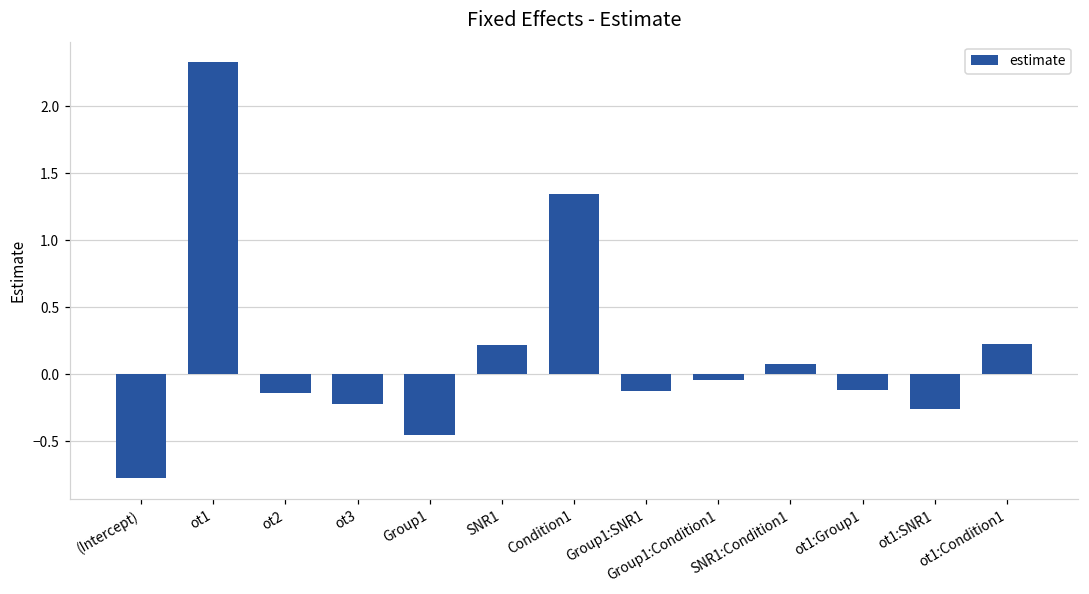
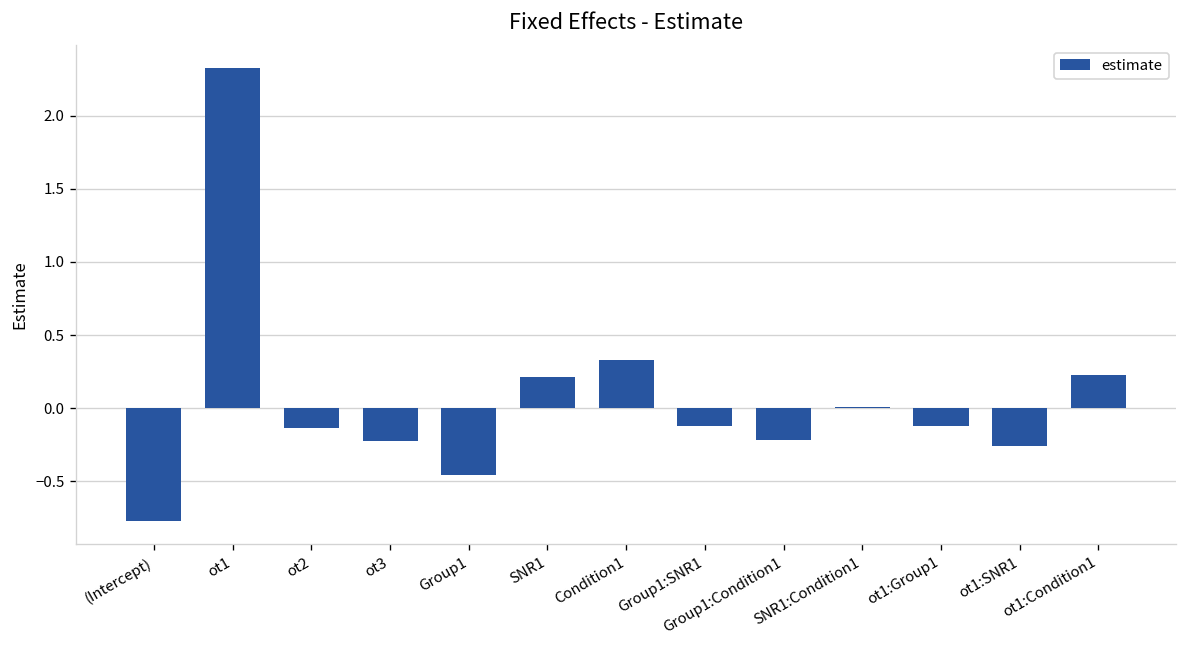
  {
    "(Intercept)": -0.77,
    "ot1": 2.33,
    "ot2": -0.14,
    "ot3": -0.22,
    "Group1": -0.46,
    "SNR1": 0.21,
-   "Condition1": 1.34,
+   "Condition1": 0.33,
    "Group1:SNR1": -0.12,
-   "Group1:Condition1": -0.04,
-   "SNR1:Condition1": 0.08,
+   "Group1:Condition1": -0.22,
+   "SNR1:Condition1": 0.01,
    "ot1:Group1": -0.12,
    "ot1:SNR1": -0.26,
    "ot1:Condition1": 0.23
  }
